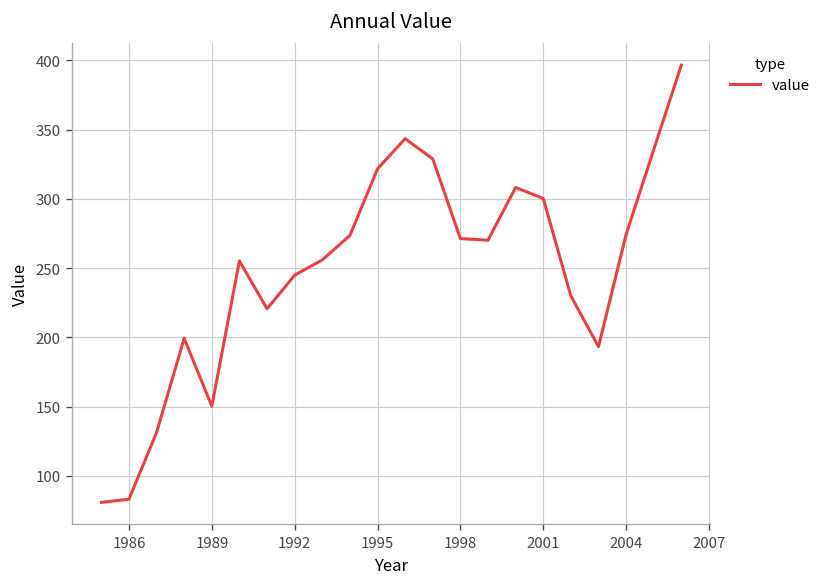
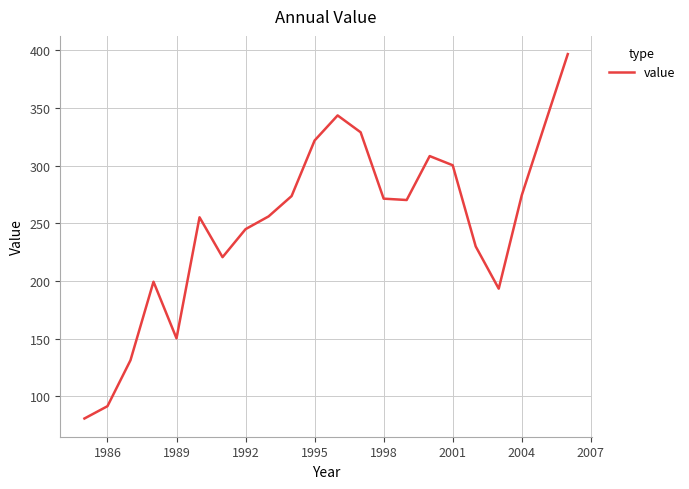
  {
-   "1986": 83,
+   "1986": 92,
    "1989": 150,
    "1992": 245,
    "1995": 322,
    "1998": 271,
    "2001": 300,
    "2004": 274
  }
